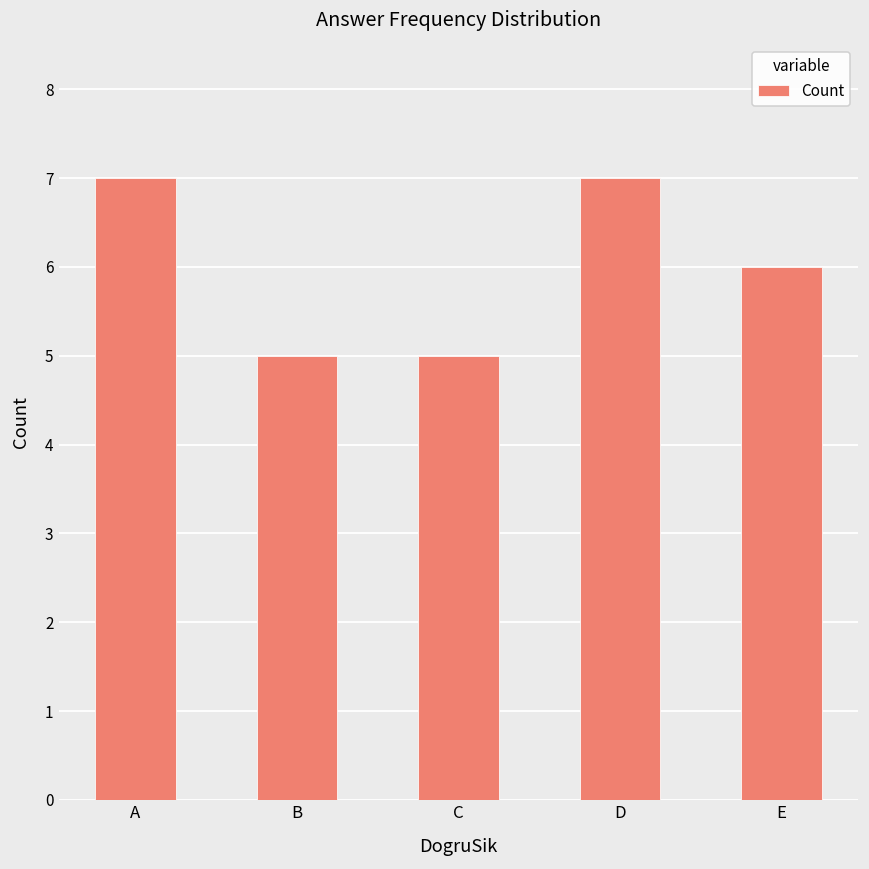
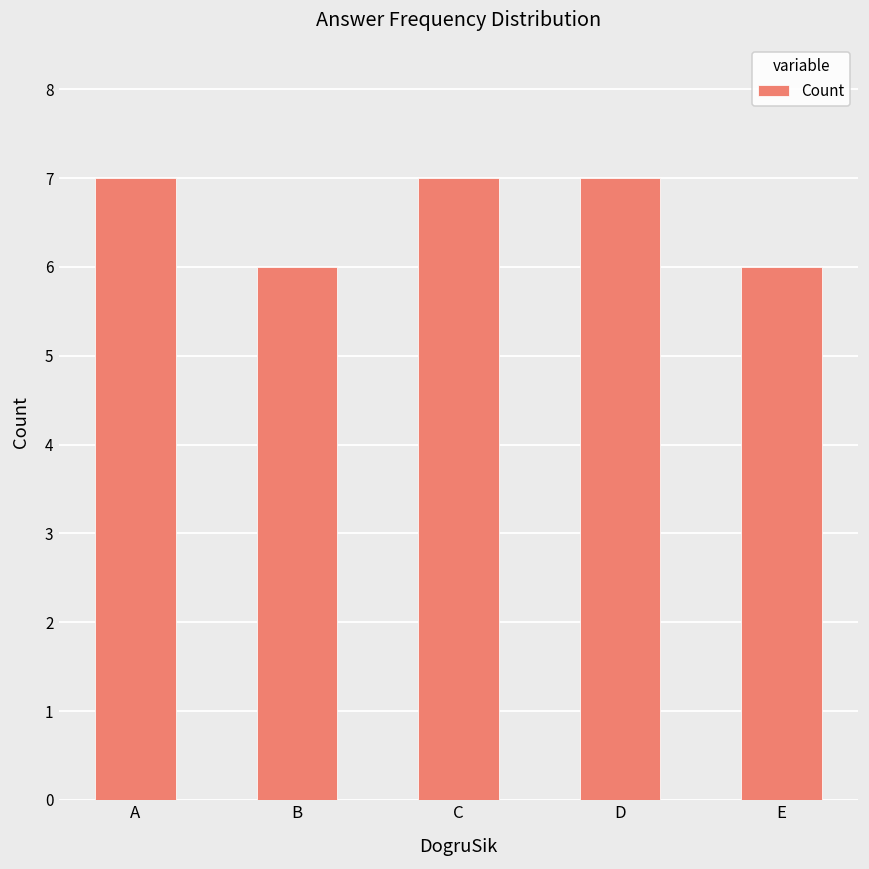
  {
    "A": 7,
-   "B": 5,
-   "C": 5,
+   "B": 6,
+   "C": 7,
    "D": 7,
    "E": 6
  }
